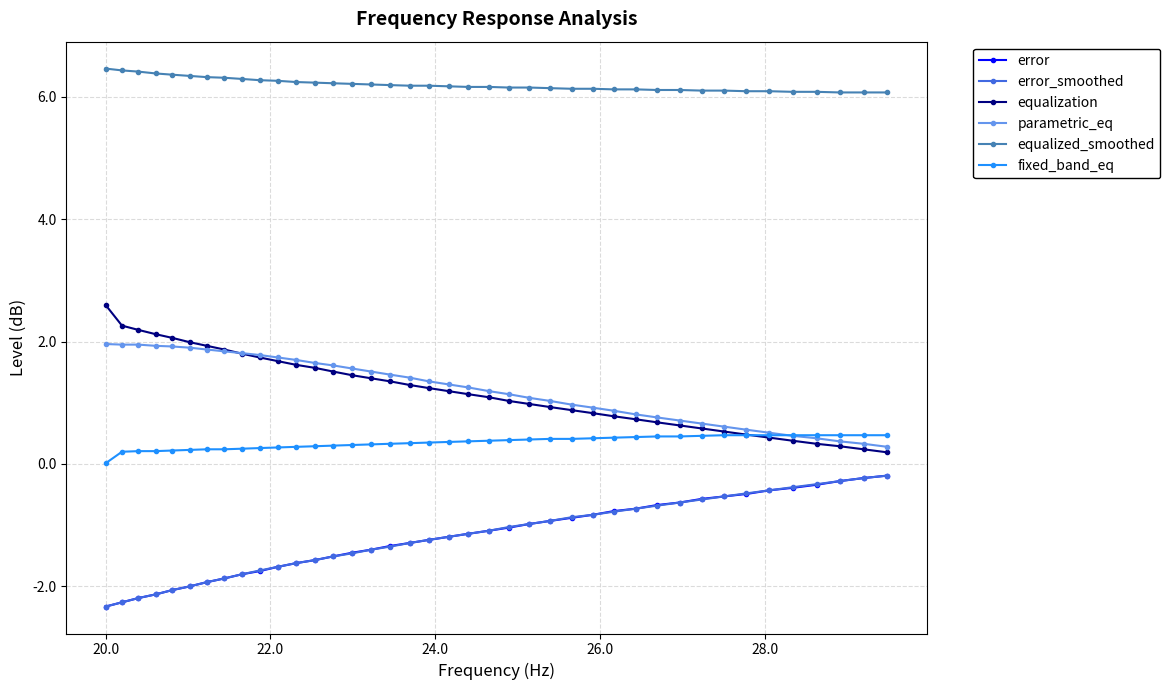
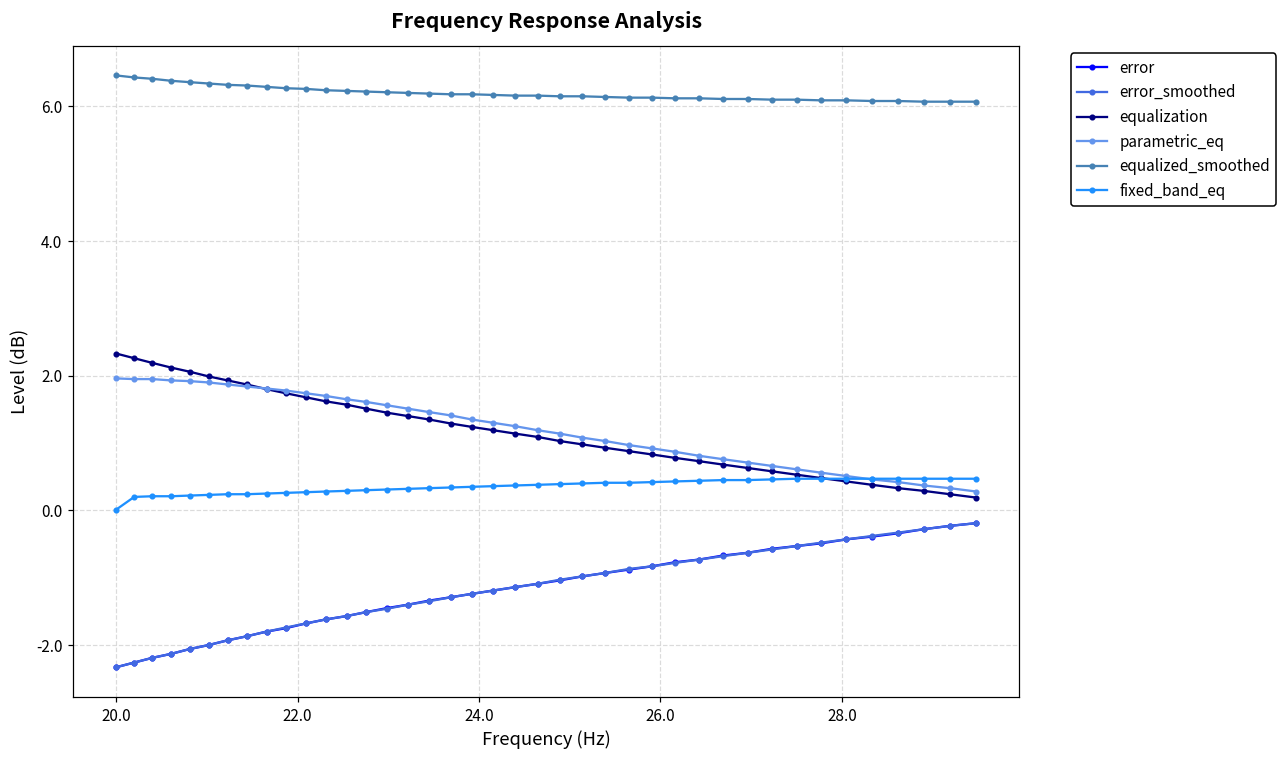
  {
    "equalization": {
-     "20.0": 2.6
+     "20.0": 2.3
    },
    "fixed_band_eq": {
      "20.0": 0.0
    }
  }
